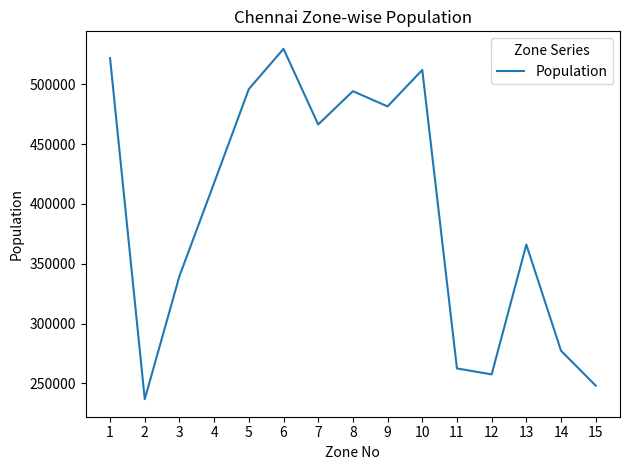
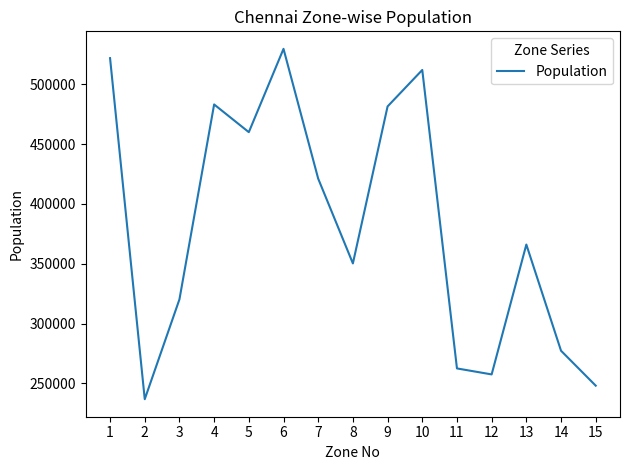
  {
    "1": 522000,
    "2": 237000,
-   "3": 340000,
-   "4": 418000,
-   "5": 496000,
+   "3": 320000,
+   "4": 483000,
+   "5": 460000,
    "6": 530000,
-   "7": 466000,
-   "8": 494000,
+   "7": 421000,
+   "8": 350000,
    "9": 481000,
    "10": 512000,
    "11": 262000,
    "12": 257000,
    "13": 366000,
    "14": 277000,
    "15": 248000
  }
